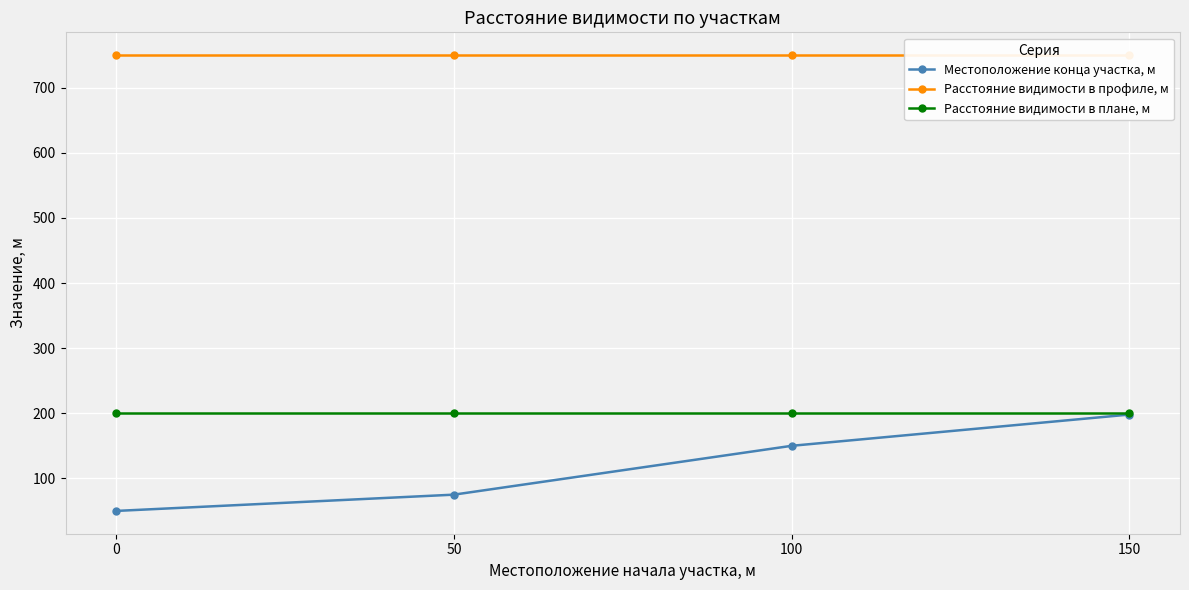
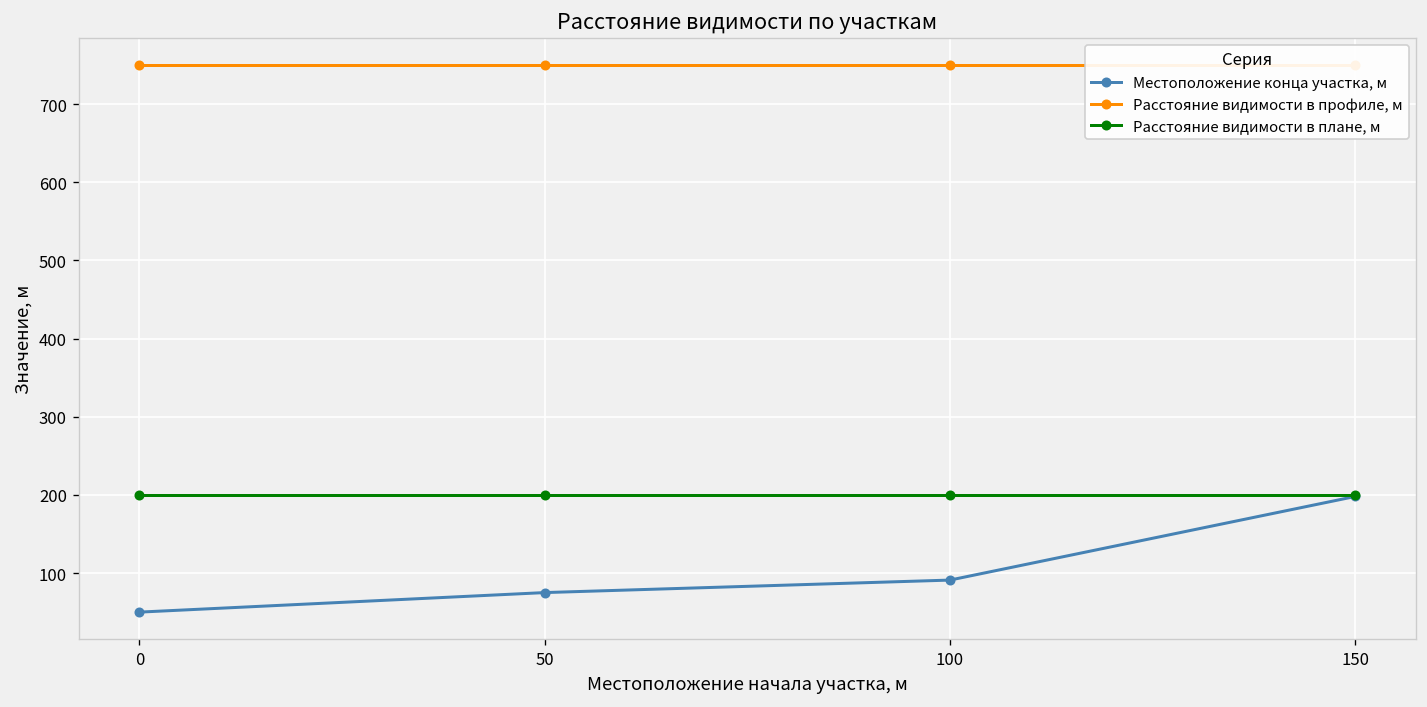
  {
    "Местоположение конца участка, м": {
      "0": 50,
      "50": 80,
-     "100": 150
+     "100": 90
    },
    "Расстояние видимости в профиле, м": {
      "0": 750,
      "50": 750,
      "100": 750
    },
    "Расстояние видимости в плане, м": {
      "0": 200,
      "50": 200,
      "100": 200
    }
  }
